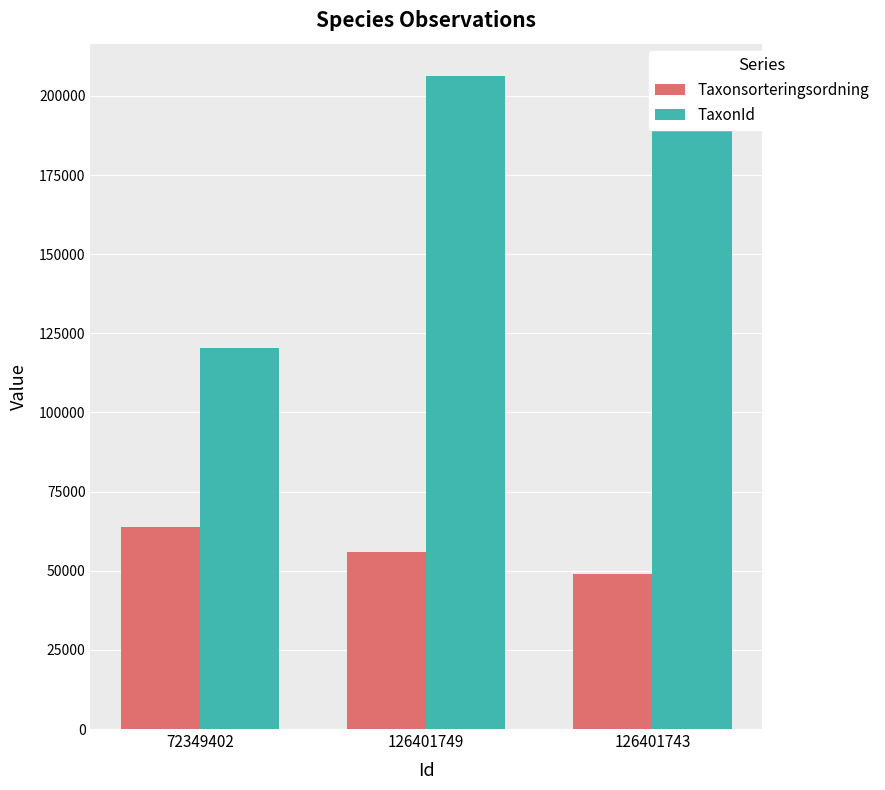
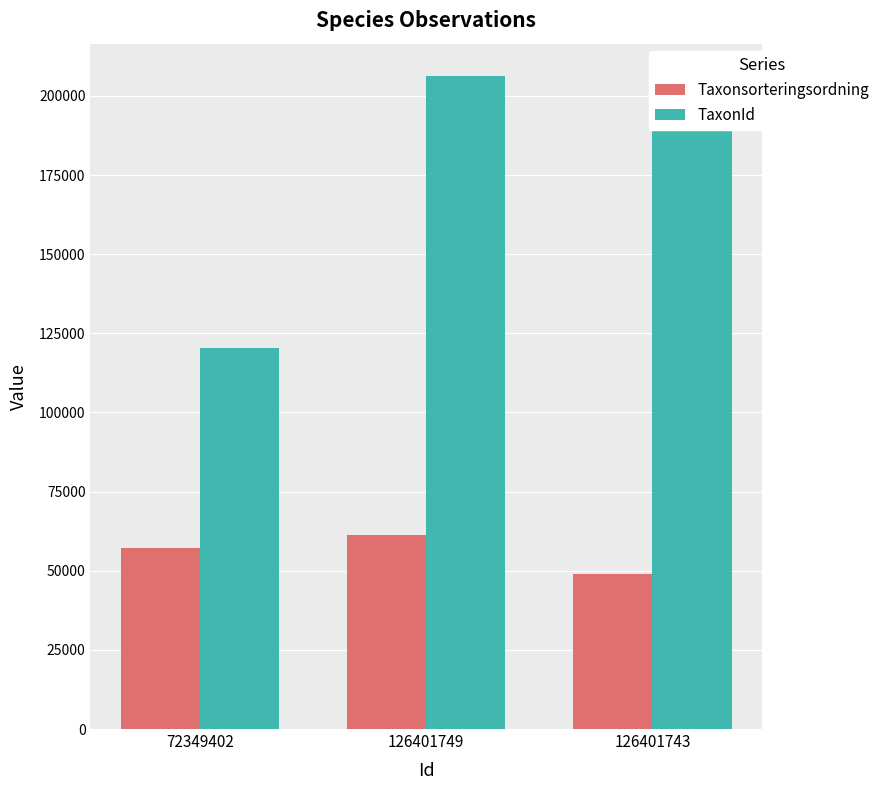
  {
    "Taxonsorteringsordning": {
-     "72349402": 64000,
-     "126401749": 56000,
+     "72349402": 57000,
+     "126401749": 61000,
      "126401743": 49000
    },
    "TaxonId": {
      "72349402": 120000,
      "126401749": 206000
    }
  }
